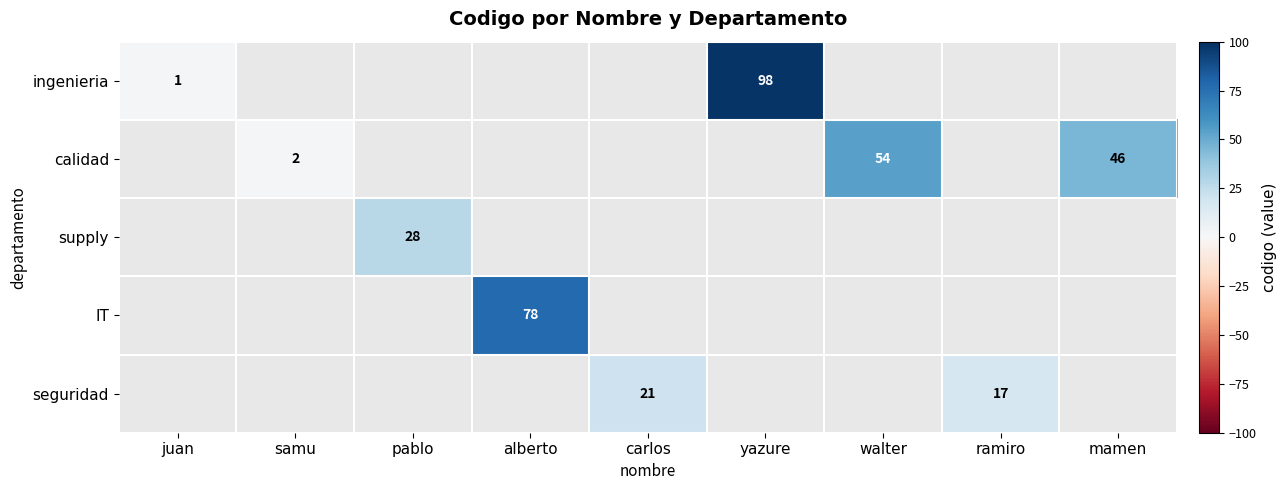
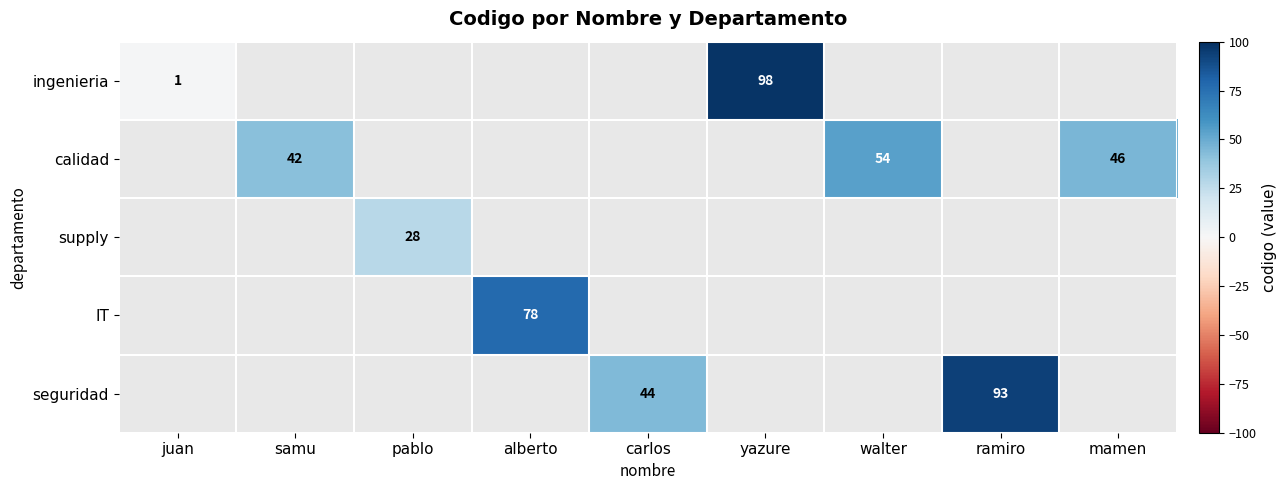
  {
    "ingenieria": {
      "juan": 1,
      "yazure": 98
    },
    "calidad": {
-     "samu": 2,
+     "samu": 42,
      "walter": 54,
      "mamen": 46
    },
    "supply": {
      "pablo": 28
    },
    "IT": {
      "alberto": 78
    },
    "seguridad": {
-     "carlos": 21,
-     "ramiro": 17
+     "carlos": 44,
+     "ramiro": 93
    }
  }
